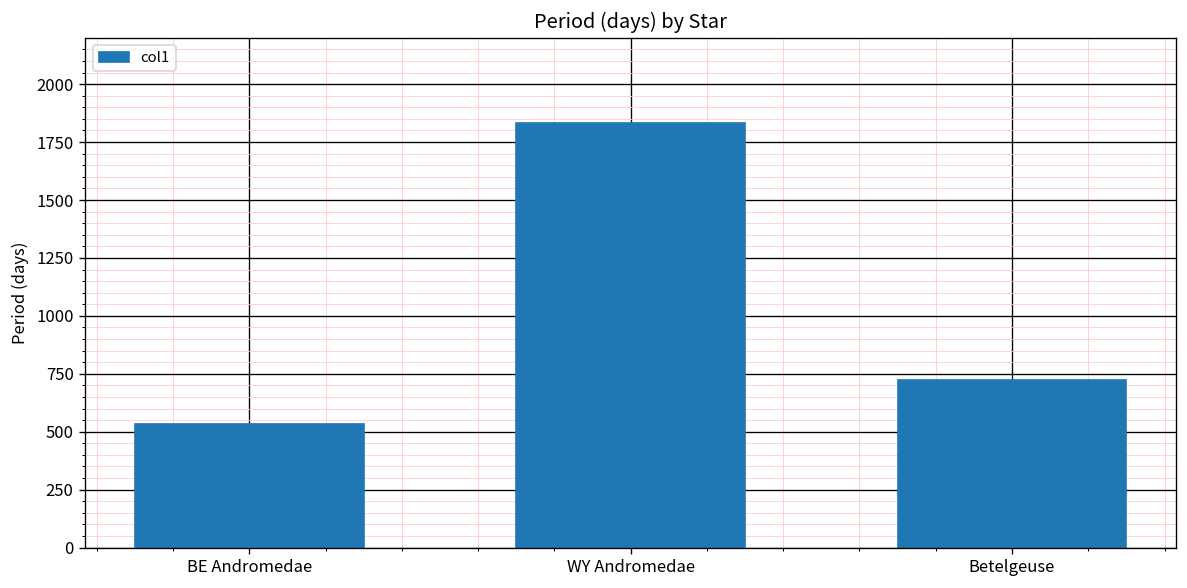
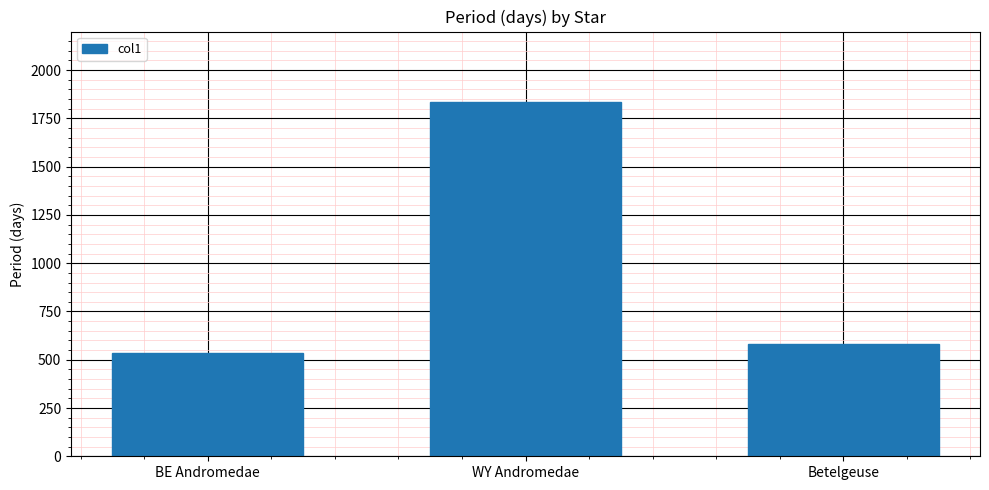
  {
    "BE Andromedae": 530,
    "WY Andromedae": 1830,
-   "Betelgeuse": 720
+   "Betelgeuse": 580
  }
